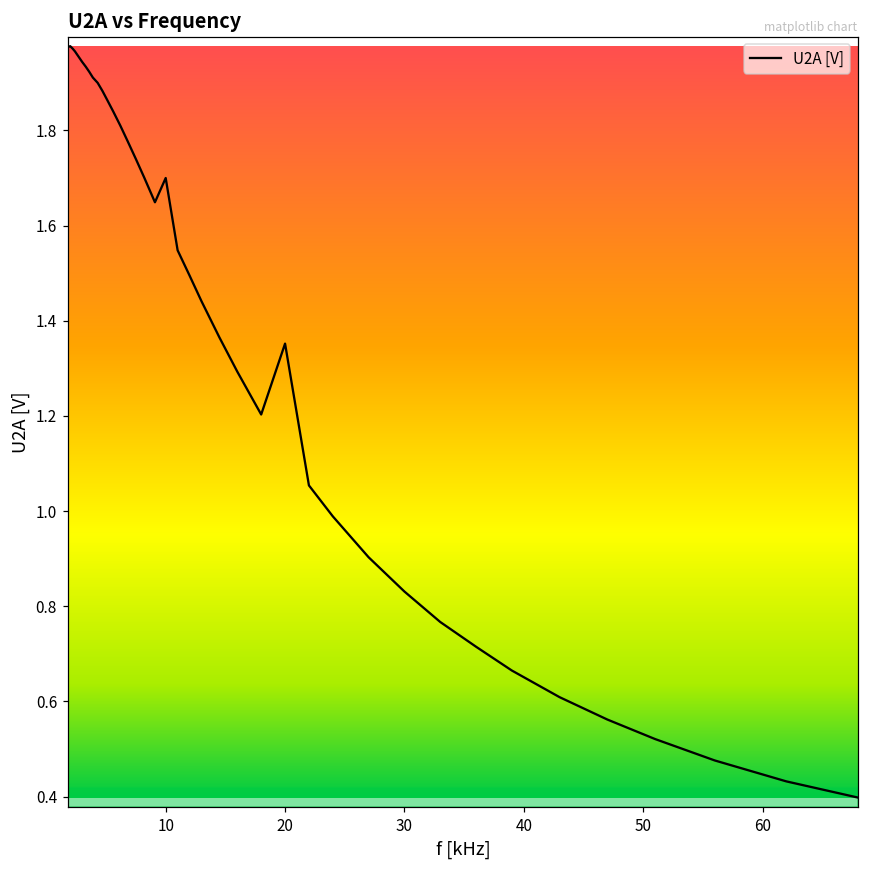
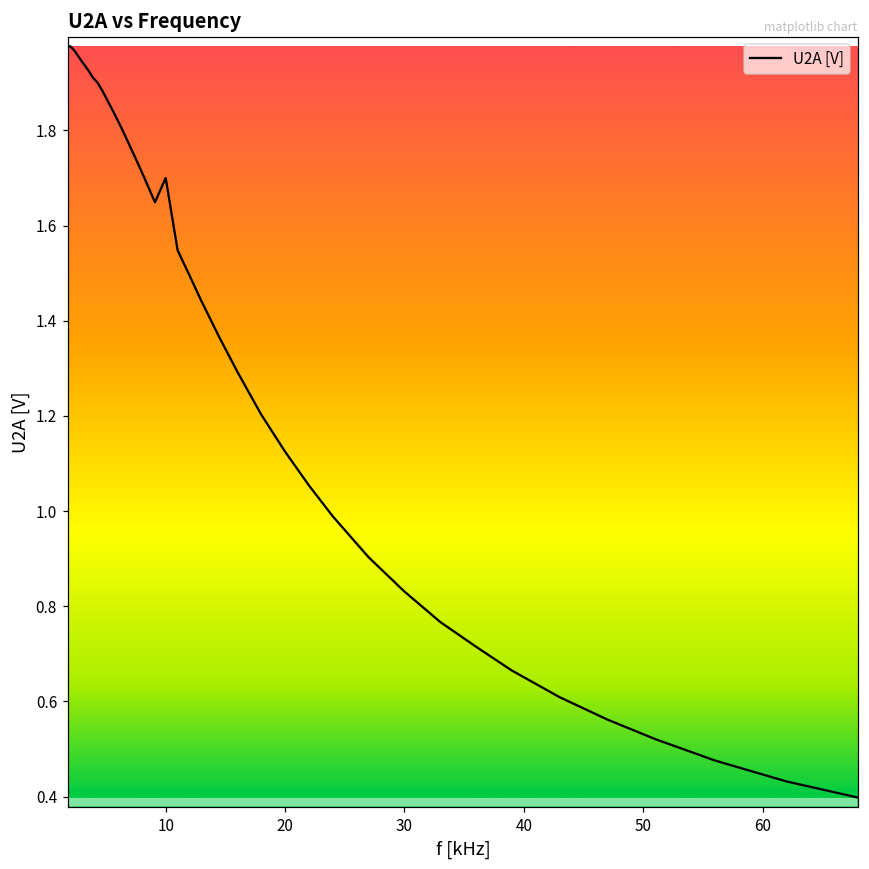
  {
    "10": 1.70,
-   "20": 1.35,
+   "20": 1.13,
    "30": 0.83
  }
